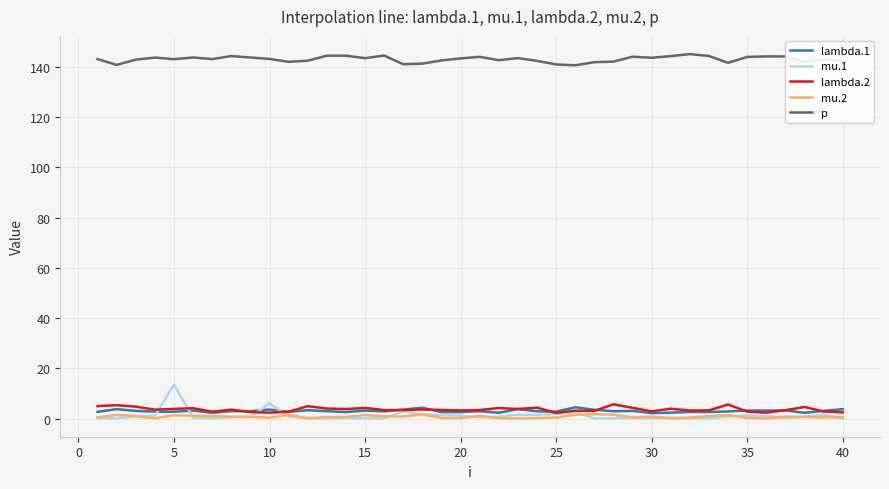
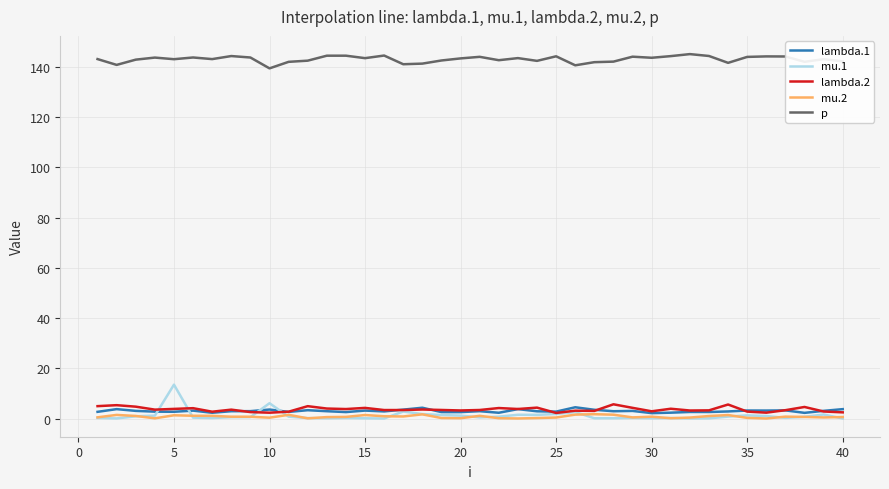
  {
    "lambda.1": {
      "5": 3,
      "10": 4,
      "15": 3,
      "40": 4
    },
    "mu.1": {
      "5": 13,
      "10": 6,
      "15": 0,
      "20": 1
    },
    "lambda.2": {
      "5": 4,
      "10": 2,
      "15": 4,
      "40": 2
    },
    "mu.2": {
      "5": 1,
      "10": 0,
      "15": 1,
      "20": 0,
      "25": 0
    },
    "p": {
      "5": 143,
-     "10": 143,
+     "10": 139,
      "15": 144,
      "20": 143,
-     "25": 141,
+     "25": 144,
      "30": 144,
      "35": 144
    }
  }
